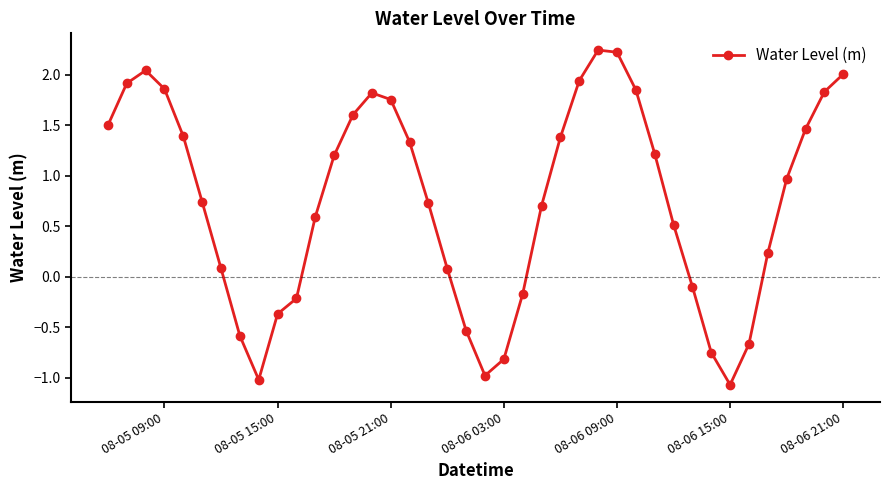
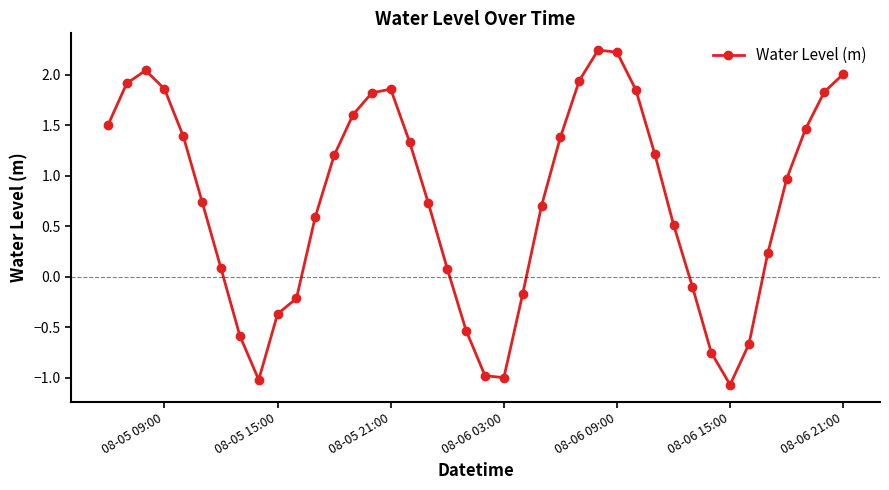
  {
    "08-05 09:00": 1.86,
    "08-05 15:00": -0.37,
-   "08-05 21:00": 1.76,
-   "08-06 03:00": -0.82,
+   "08-05 21:00": 1.86,
+   "08-06 03:00": -1.00,
    "08-06 09:00": 2.22,
    "08-06 15:00": -1.07,
    "08-06 21:00": 2.01
  }
